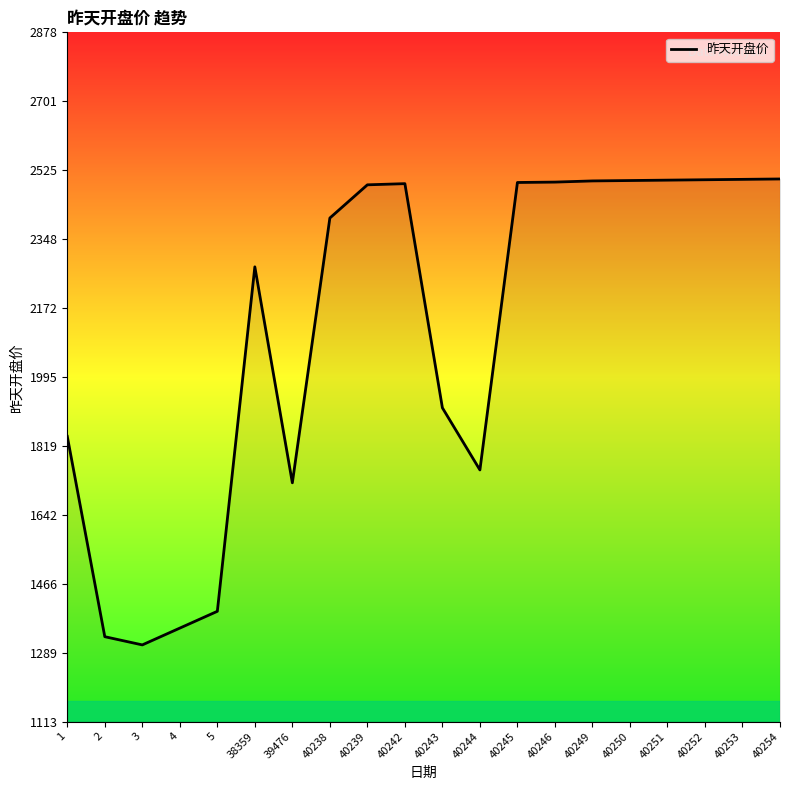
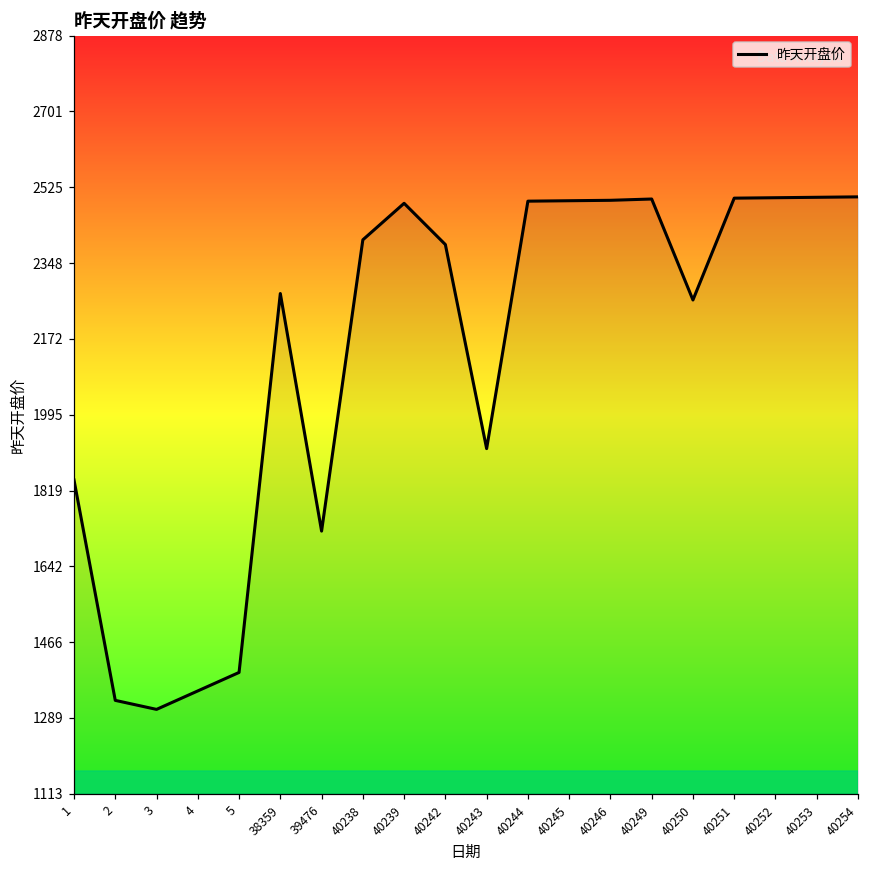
  {
    "1": 1840,
    "2": 1330,
    "3": 1310,
    "4": 1350,
    "5": 1400,
    "38359": 2280,
    "39476": 1730,
    "40238": 2400,
    "40239": 2490,
-   "40242": 2490,
+   "40242": 2390,
    "40243": 1920,
-   "40244": 1760,
+   "40244": 2490,
    "40245": 2490,
    "40246": 2500,
    "40249": 2500,
-   "40250": 2500,
+   "40250": 2260,
    "40251": 2500,
    "40252": 2500,
    "40253": 2500,
    "40254": 2500
  }
